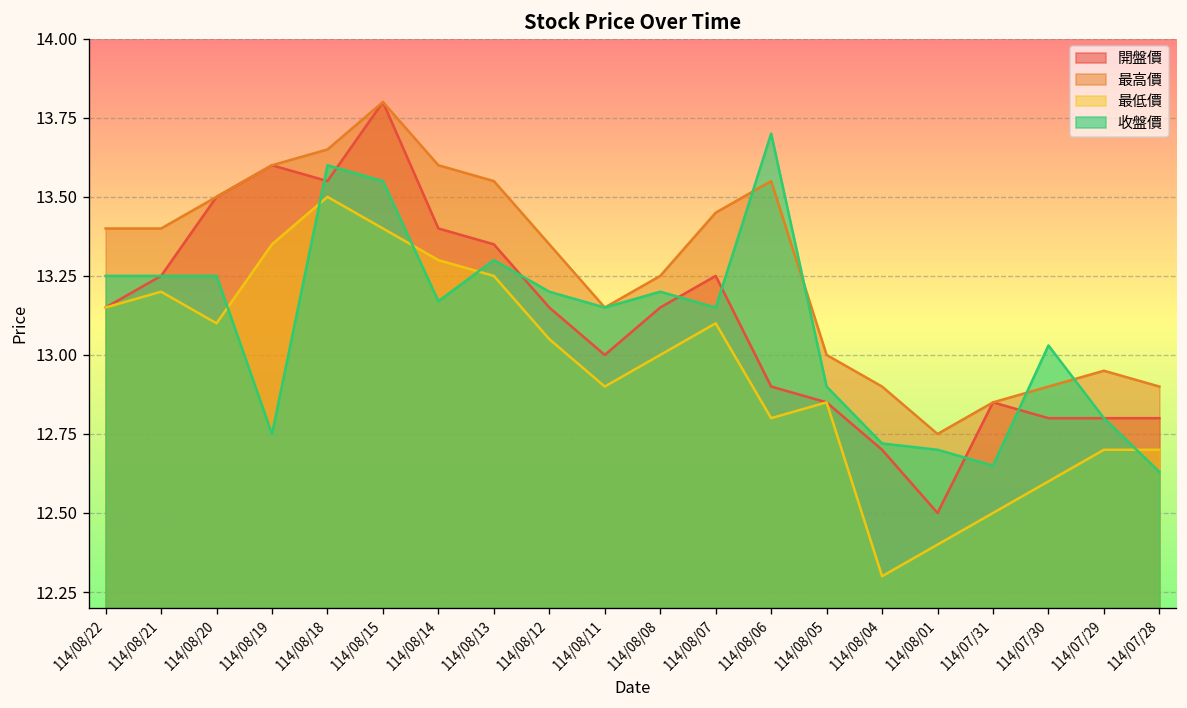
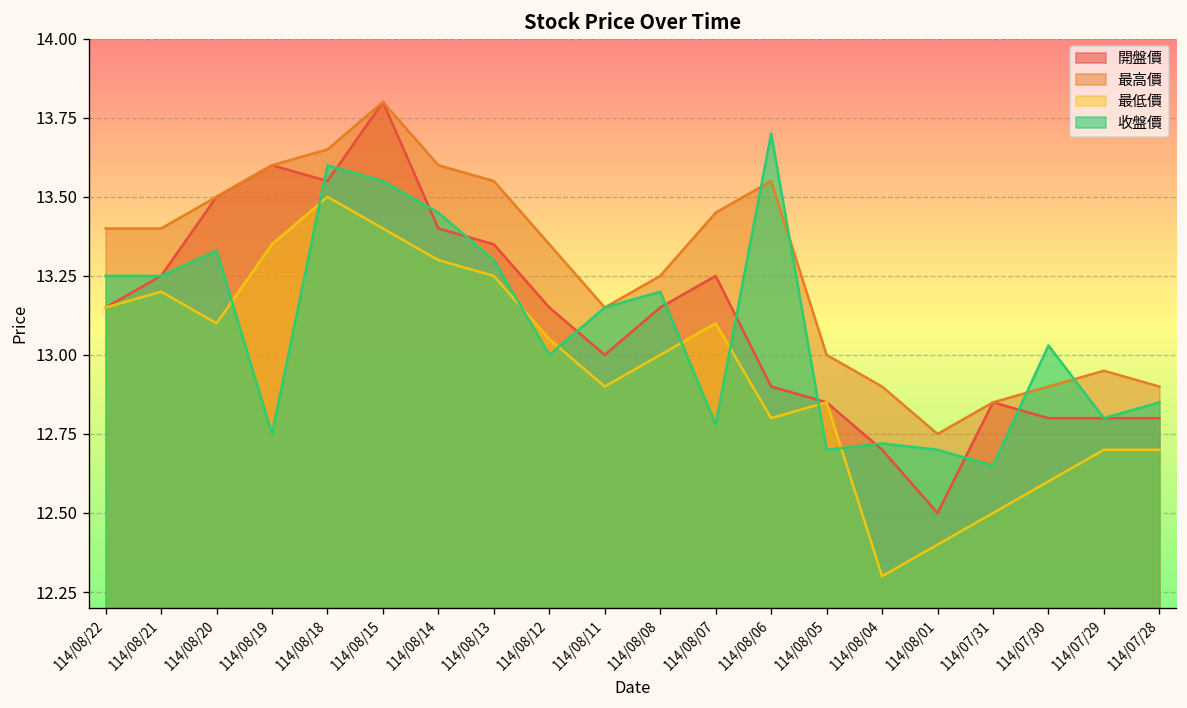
  {
    "收盤價": {
      "114/08/22": 13.25,
-     "114/08/20": 13.25,
+     "114/08/20": 13.33,
      "114/08/19": 12.75,
      "114/08/18": 13.60,
      "114/08/15": 13.55,
-     "114/08/14": 13.17,
+     "114/08/14": 13.45,
      "114/08/13": 13.30,
-     "114/08/12": 13.2,
+     "114/08/12": 13.0,
      "114/08/08": 13.20,
-     "114/08/07": 13.15,
+     "114/08/07": 12.78,
      "114/08/06": 13.70,
-     "114/08/05": 12.9,
+     "114/08/05": 12.7,
      "114/08/04": 12.72,
      "114/08/01": 12.70,
      "114/07/31": 12.65,
      "114/07/30": 13.03,
-     "114/07/28": 12.63
+     "114/07/28": 12.85
    }
  }
